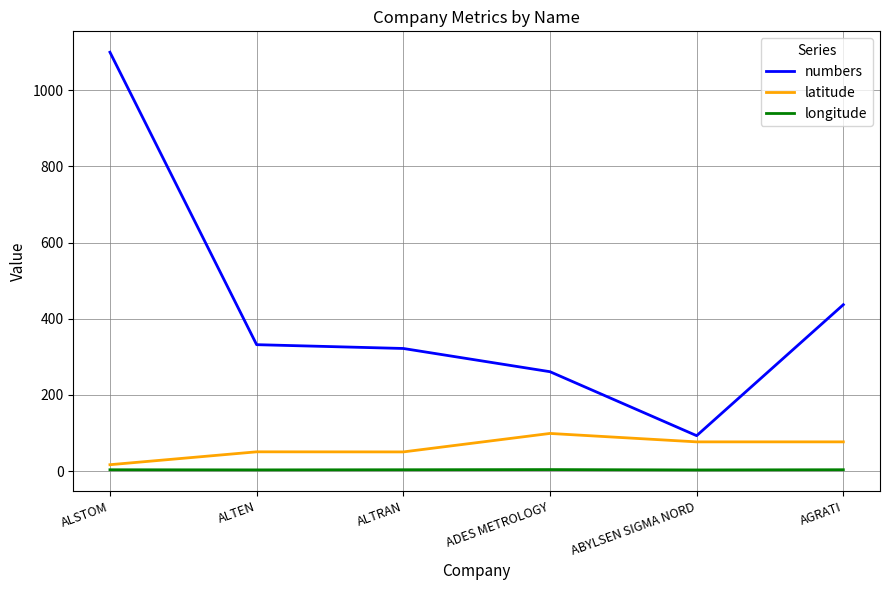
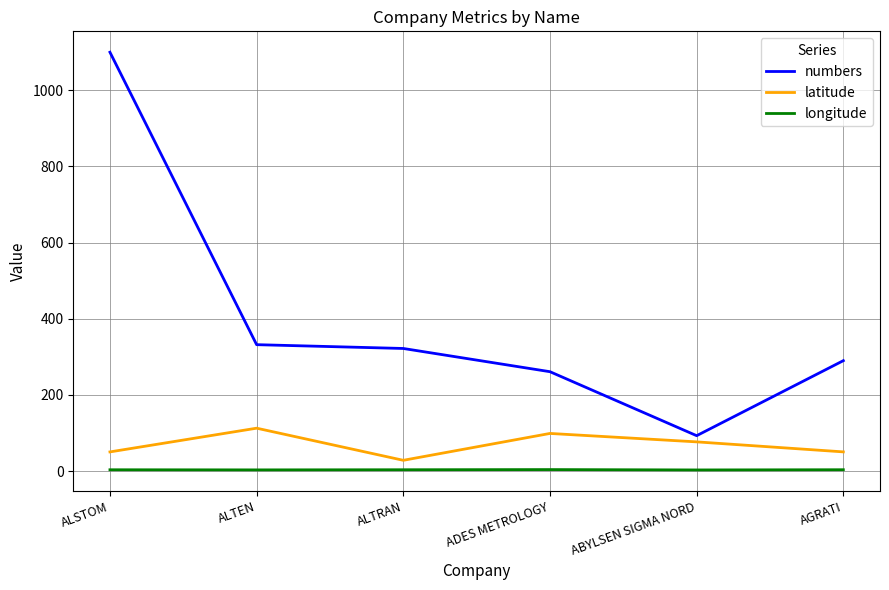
  {
    "numbers": {
      "ALSTOM": 1100,
      "ALTEN": 330,
      "ALTRAN": 320,
      "ADES METROLOGY": 260,
      "ABYLSEN SIGMA NORD": 90,
-     "AGRATI": 440
+     "AGRATI": 290
    },
    "latitude": {
-     "ALSTOM": 20,
-     "ALTEN": 50,
-     "ALTRAN": 50,
+     "ALSTOM": 50,
+     "ALTEN": 110,
+     "ALTRAN": 30,
      "ADES METROLOGY": 100,
      "ABYLSEN SIGMA NORD": 80,
-     "AGRATI": 80
+     "AGRATI": 50
    },
    "longitude": {
      "ALSTOM": 0,
      "ALTEN": 0,
      "ALTRAN": 0,
      "ADES METROLOGY": 0,
      "ABYLSEN SIGMA NORD": 0,
      "AGRATI": 0
    }
  }
